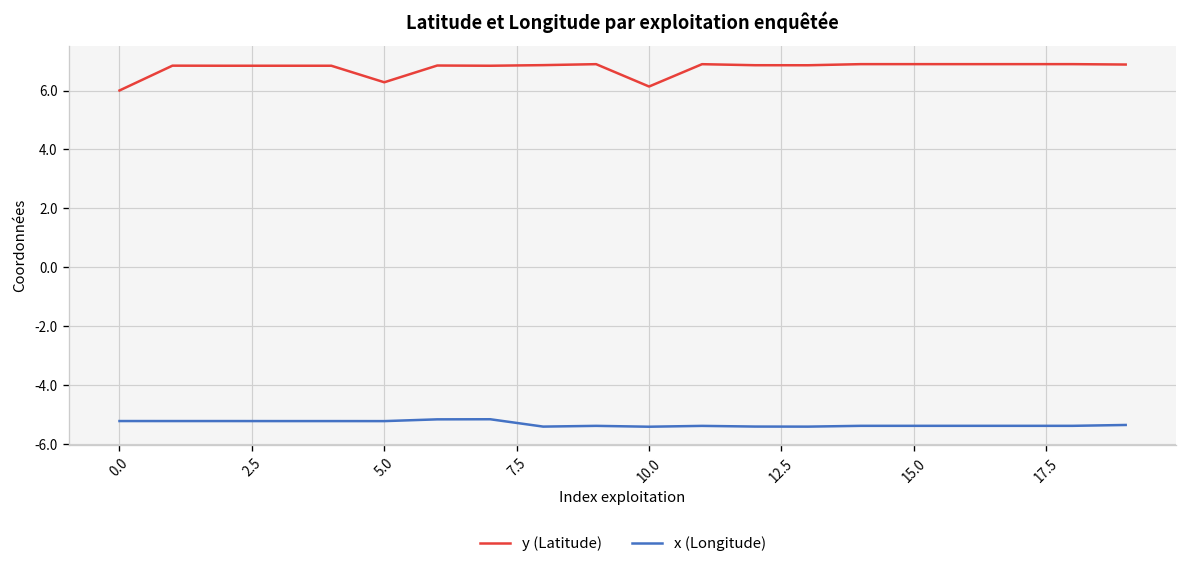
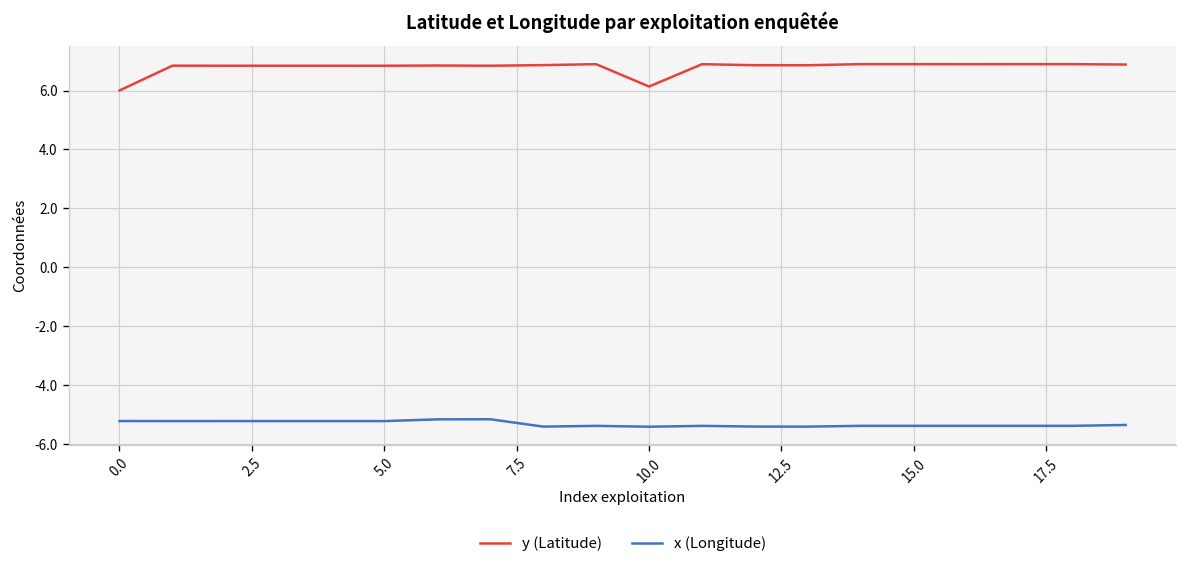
  {
    "y (Latitude)": {
      "0.0": 6.0,
-     "5.0": 6.3,
+     "5.0": 6.8,
      "10.0": 6.1,
      "15.0": 6.9
    },
    "x (Longitude)": {
      "0.0": -5.2,
      "5.0": -5.2,
      "10.0": -5.4,
      "15.0": -5.4
    }
  }
